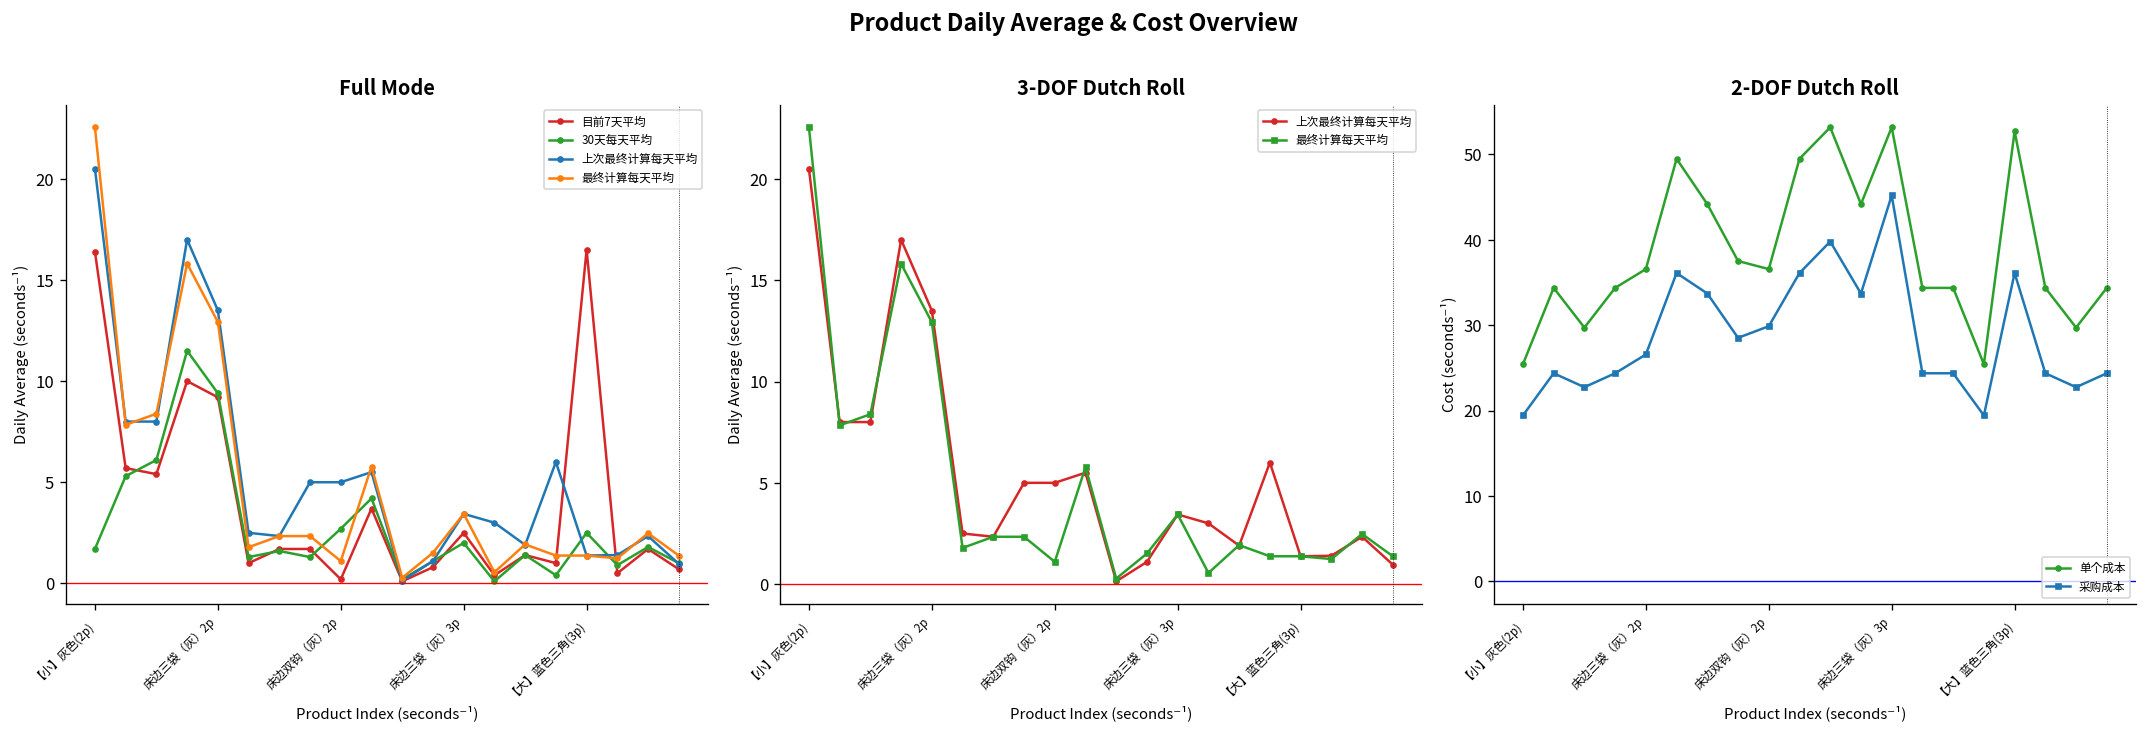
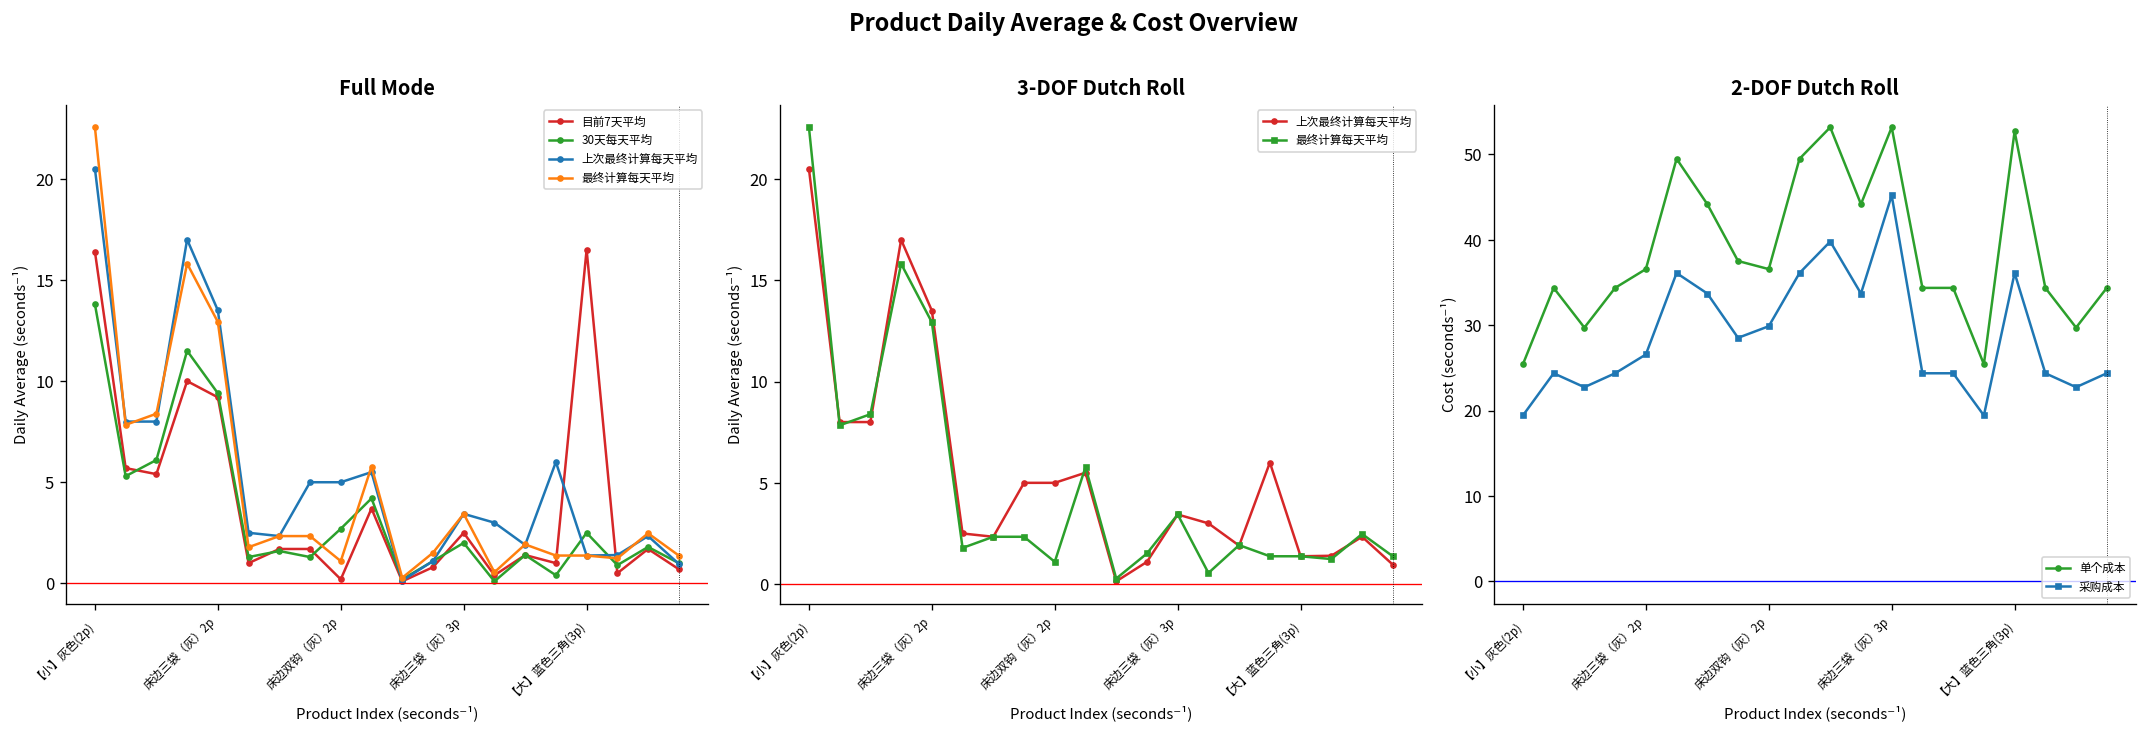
  {
    "Full Mode": {
      "目前7天平均": {
        "【小】灰色(2p)": 16.4,
        "床边三袋（灰）2p": 9.2,
        "床边双钩（灰）2p": 0.2,
        "床边三袋（灰）3p": 2.5,
        "【大】蓝色三角(3p)": 16.5
      },
      "30天每天平均": {
-       "【小】灰色(2p)": 1.7,
+       "【小】灰色(2p)": 13.8,
        "床边三袋（灰）2p": 9.4,
        "床边双钩（灰）2p": 2.7,
        "床边三袋（灰）3p": 2.0,
        "【大】蓝色三角(3p)": 2.5
      }
    },
    "3-DOF Dutch Roll": {
      "上次最终计算每天平均": {
        "【小】灰色(2p)": 20.5,
        "床边三袋（灰）2p": 13.5,
        "床边双钩（灰）2p": 5.0
      },
      "最终计算每天平均": {
        "【小】灰色(2p)": 22.6,
        "床边三袋（灰）2p": 12.9,
        "床边双钩（灰）2p": 1.1
      }
    },
    "2-DOF Dutch Roll": {
      "单个成本": {
        "【小】灰色(2p)": 25,
        "床边三袋（灰）2p": 37,
        "床边双钩（灰）2p": 37,
        "床边三袋（灰）3p": 53,
        "【大】蓝色三角(3p)": 53
      },
      "采购成本": {
        "【小】灰色(2p)": 19,
        "床边三袋（灰）2p": 27,
        "床边双钩（灰）2p": 30,
        "床边三袋（灰）3p": 45,
        "【大】蓝色三角(3p)": 36
      }
    }
  }
